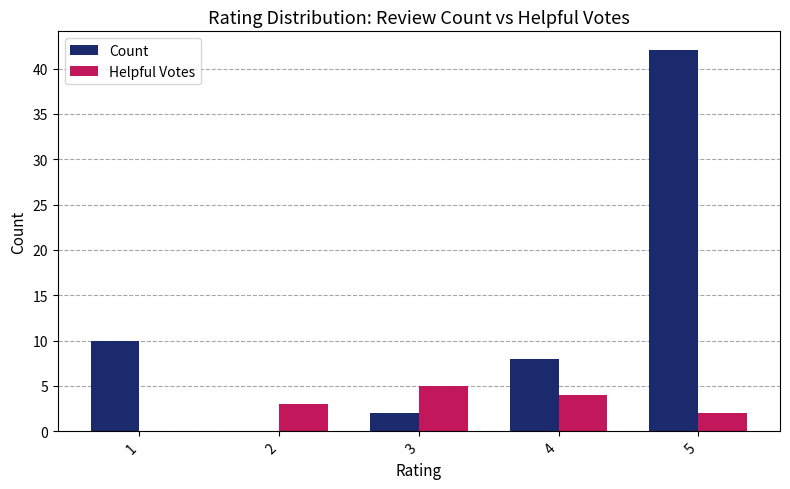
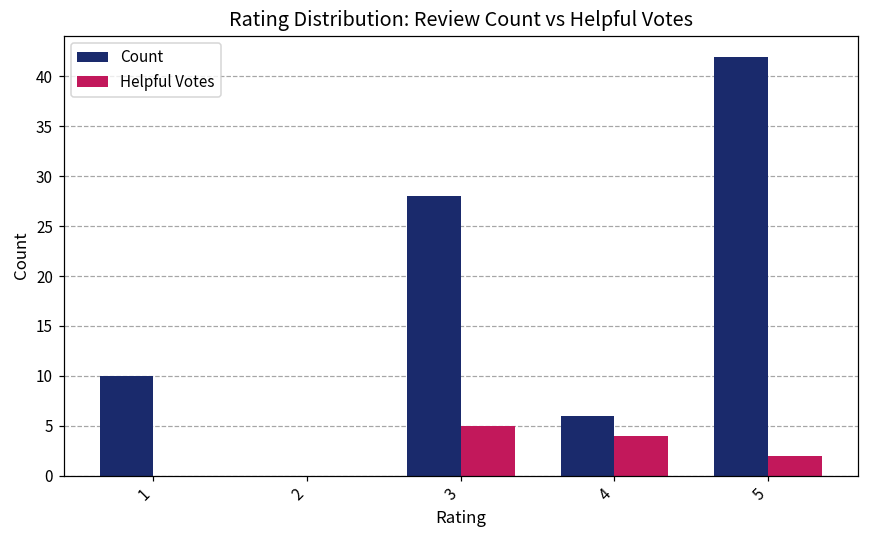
  {
    "Count": {
      "1": 10,
      "2": 0,
-     "3": 2,
-     "4": 8,
+     "3": 28,
+     "4": 6,
      "5": 42
    },
    "Helpful Votes": {
      "1": 0,
-     "2": 3,
+     "2": 0,
      "3": 5,
      "4": 4,
      "5": 2
    }
  }
